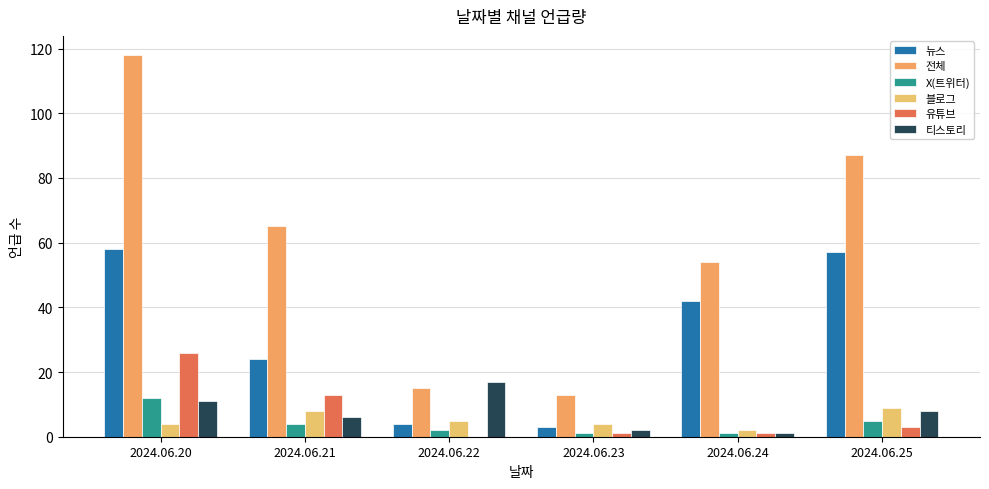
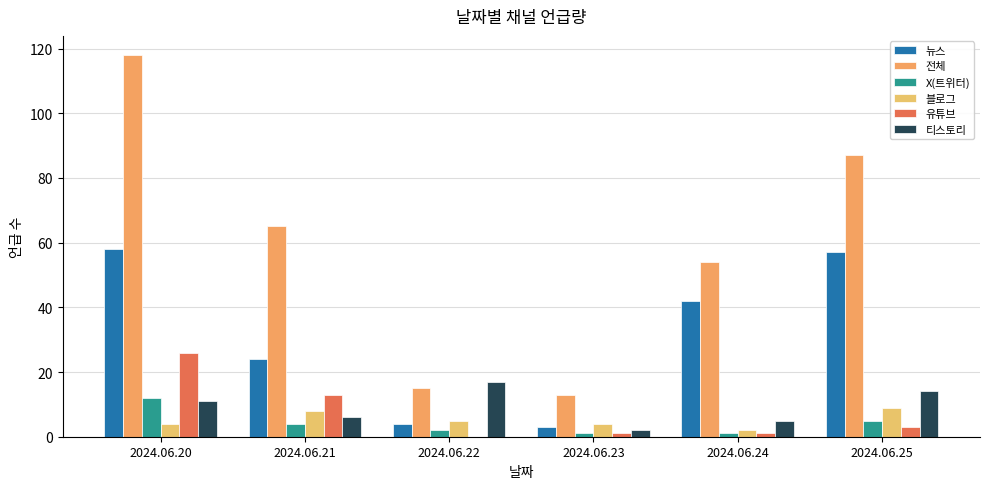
  {
    "티스토리": {
      "2024.06.20": 11,
      "2024.06.21": 6,
      "2024.06.22": 17,
      "2024.06.23": 2,
-     "2024.06.24": 1,
-     "2024.06.25": 8
+     "2024.06.24": 5,
+     "2024.06.25": 14
    }
  }
